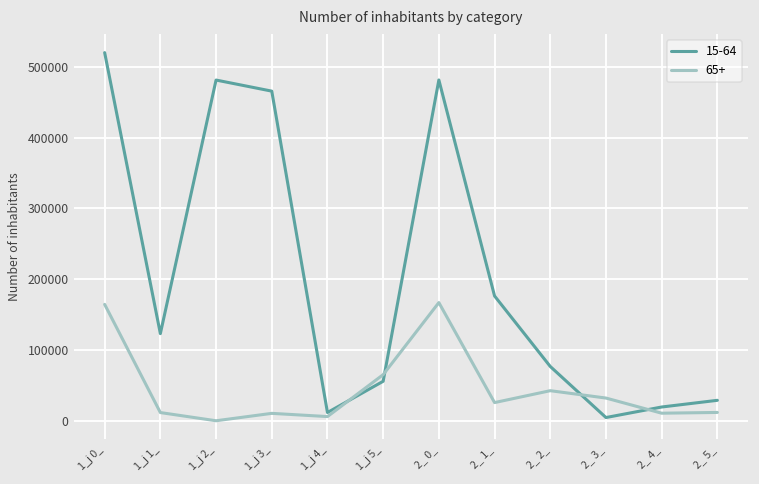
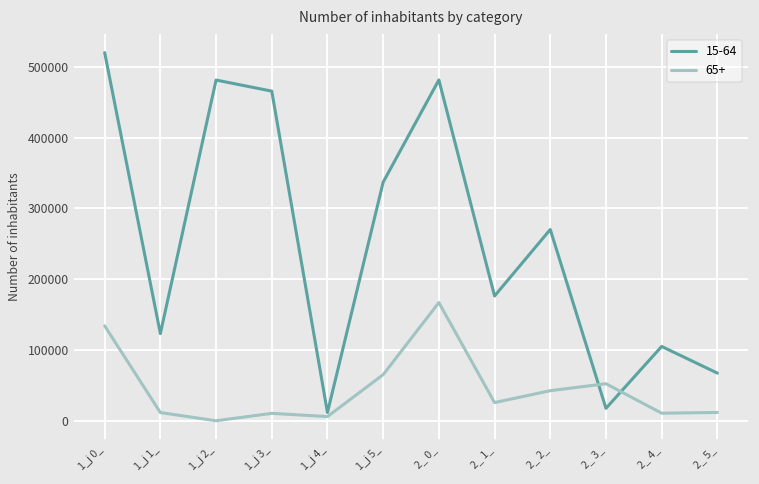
  {
    "15-64": {
      "1_j 0_": 520000,
      "1_j 1_": 120000,
      "1_j 2_": 480000,
      "1_j 3_": 470000,
      "1_j 4_": 10000,
-     "1_j 5_": 60000,
+     "1_j 5_": 340000,
      "2_ 0_": 480000,
      "2_ 1_": 180000,
-     "2_ 2_": 80000,
-     "2_ 3_": 0,
-     "2_ 4_": 20000,
-     "2_ 5_": 30000
+     "2_ 2_": 270000,
+     "2_ 3_": 20000,
+     "2_ 4_": 110000,
+     "2_ 5_": 70000
    },
    "65+": {
-     "1_j 0_": 160000,
+     "1_j 0_": 130000,
      "1_j 1_": 10000,
      "1_j 2_": 0,
      "1_j 3_": 10000,
      "1_j 4_": 10000,
      "1_j 5_": 70000,
      "2_ 0_": 170000,
      "2_ 1_": 30000,
      "2_ 2_": 40000,
-     "2_ 3_": 30000,
+     "2_ 3_": 50000,
      "2_ 4_": 10000,
      "2_ 5_": 10000
    }
  }
